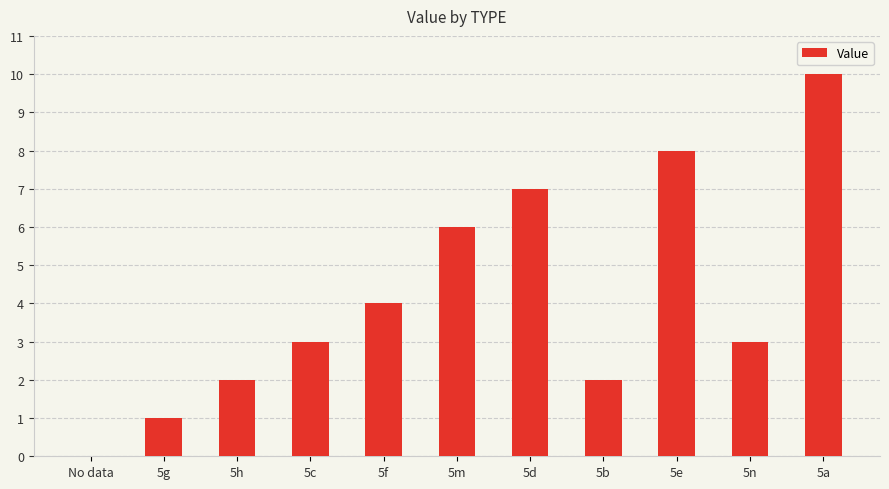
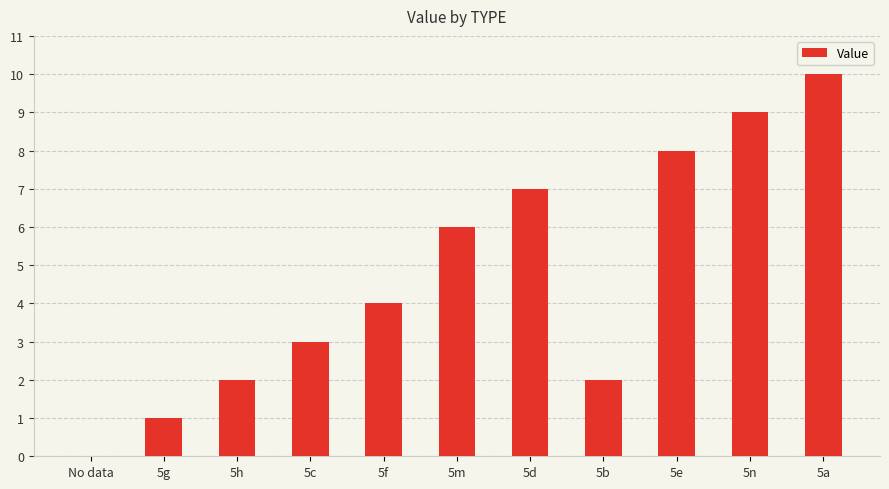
  {
    "No data": 0,
    "5g": 1,
    "5h": 2,
    "5c": 3,
    "5f": 4,
    "5m": 6,
    "5d": 7,
    "5b": 2,
    "5e": 8,
-   "5n": 3,
+   "5n": 9,
    "5a": 10
  }
